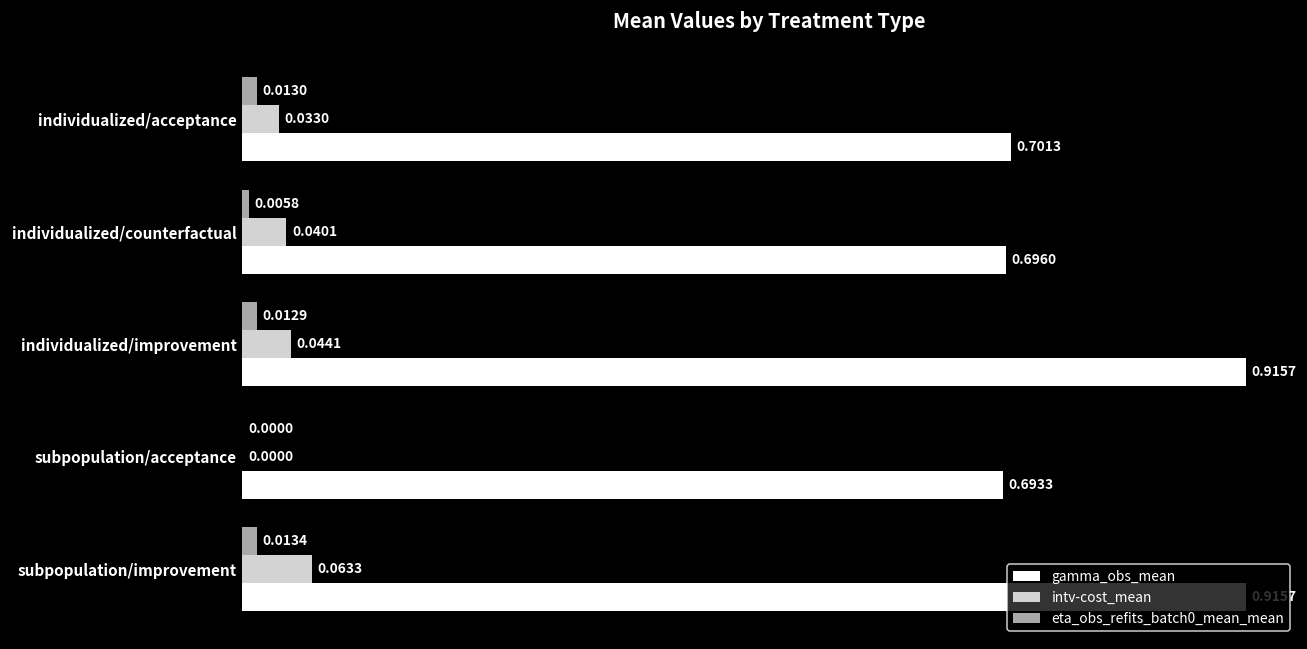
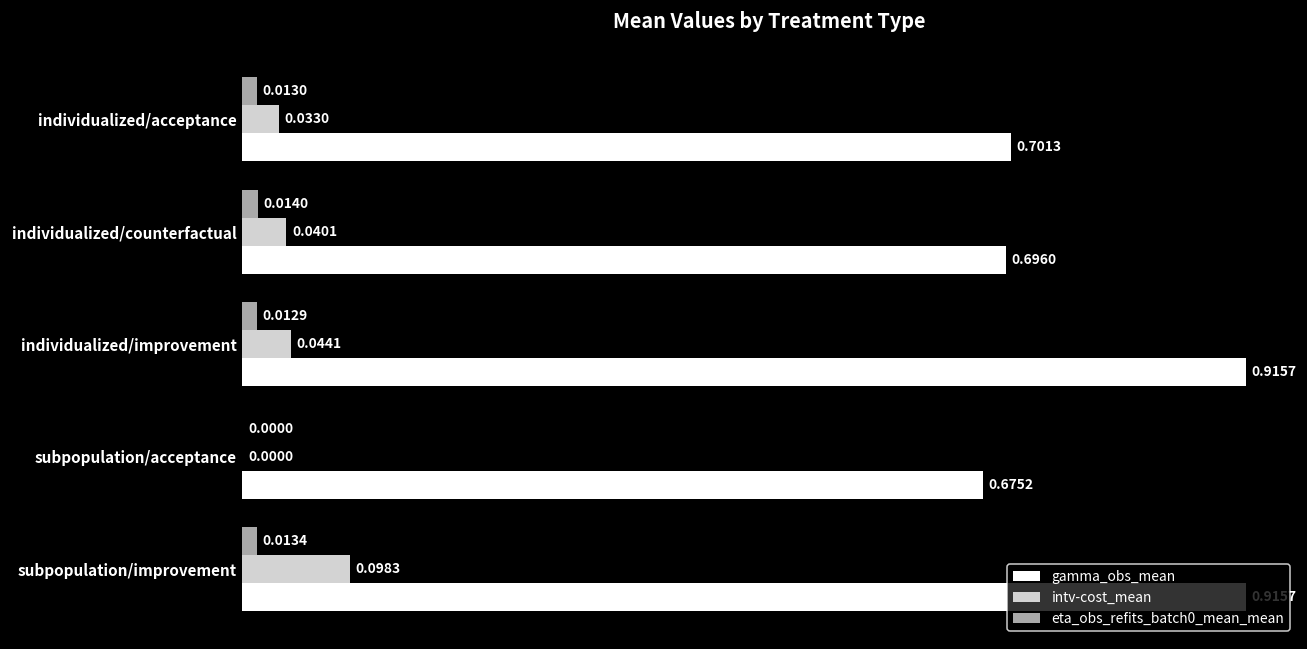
  {
    "gamma_obs_mean": {
      "individualized/acceptance": 0.7013,
      "individualized/counterfactual": 0.6960,
      "individualized/improvement": 0.9157,
-     "subpopulation/acceptance": 0.6933
+     "subpopulation/acceptance": 0.6752
    },
    "intv-cost_mean": {
      "individualized/acceptance": 0.0330,
      "individualized/counterfactual": 0.0401,
      "individualized/improvement": 0.0441,
      "subpopulation/acceptance": 0.0000,
-     "subpopulation/improvement": 0.0633
+     "subpopulation/improvement": 0.0983
    },
    "eta_obs_refits_batch0_mean_mean": {
      "individualized/acceptance": 0.0130,
-     "individualized/counterfactual": 0.0058,
+     "individualized/counterfactual": 0.0140,
      "individualized/improvement": 0.0129,
      "subpopulation/acceptance": 0.0000,
      "subpopulation/improvement": 0.0134
    }
  }
